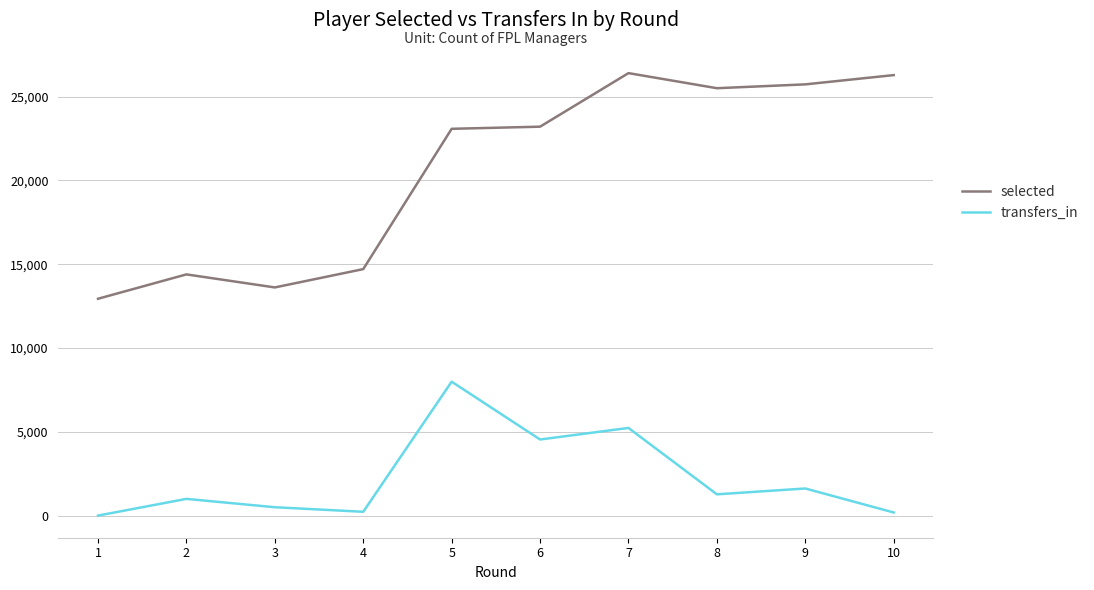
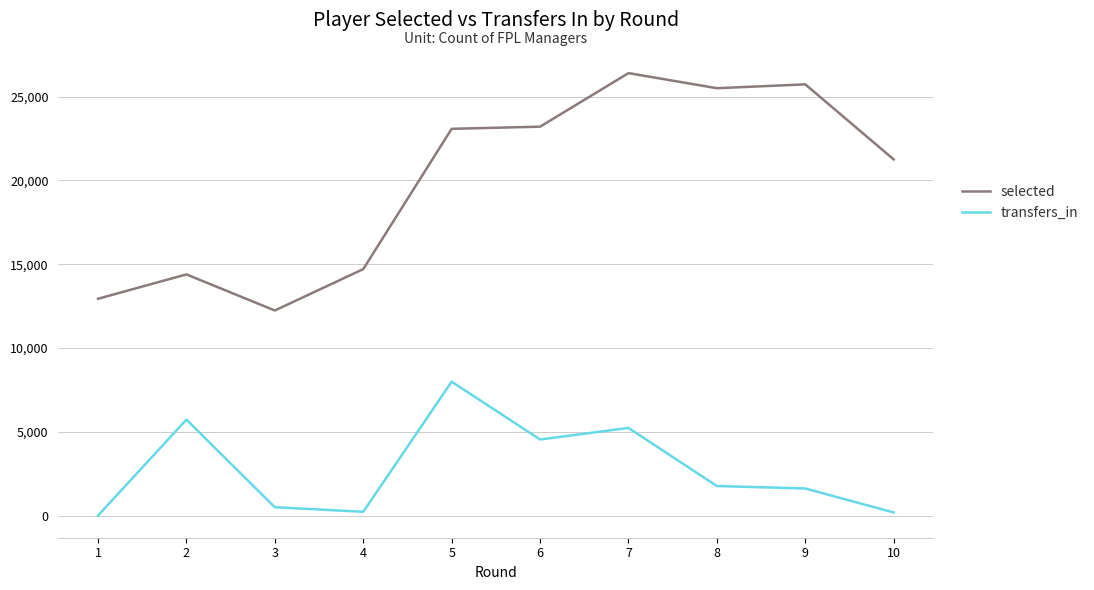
  {
    "selected": {
      "1": "12,900",
      "2": "14,400",
-     "3": "13,600",
+     "3": "12,200",
      "4": "14,700",
      "5": "23,100",
      "6": "23,200",
      "7": "26,400",
      "8": "25,500",
      "9": "25,700",
-     "10": "26,300"
+     "10": "21,300"
    },
    "transfers_in": {
      "1": "0",
-     "2": "1,000",
+     "2": "5,700",
      "3": "500",
      "4": "200",
      "5": "8,000",
      "6": "4,500",
      "7": "5,200",
-     "8": "1,300",
+     "8": "1,800",
      "9": "1,600",
      "10": "200"
    }
  }
